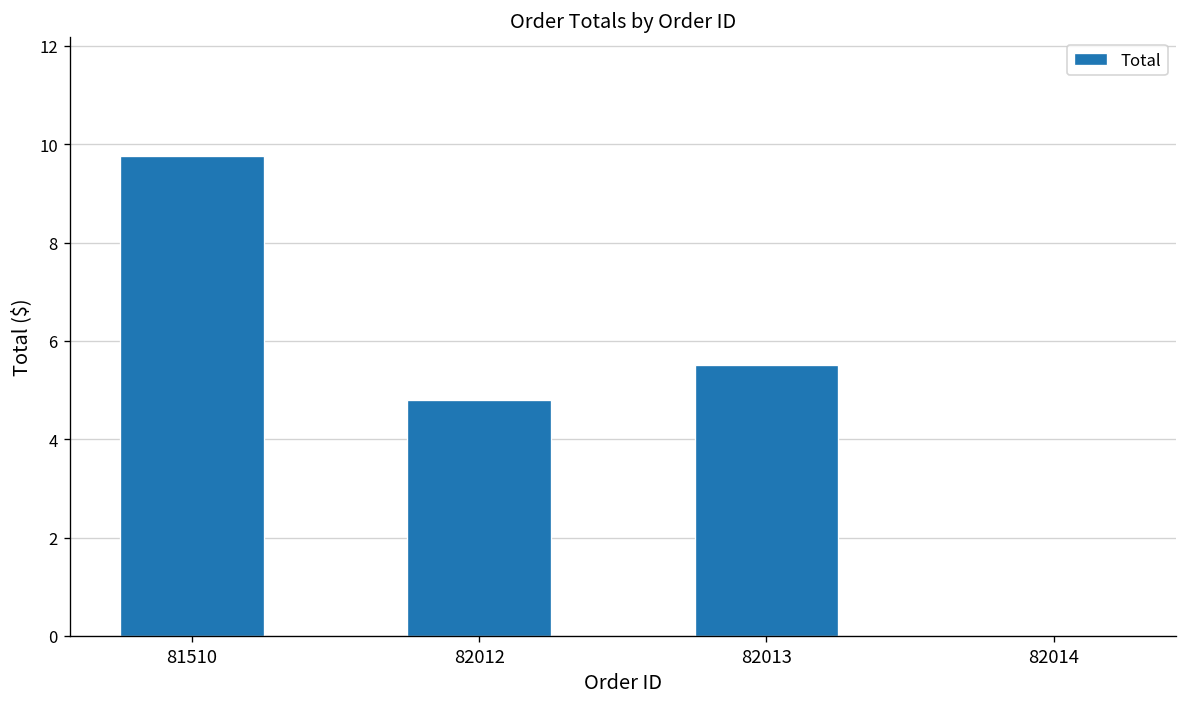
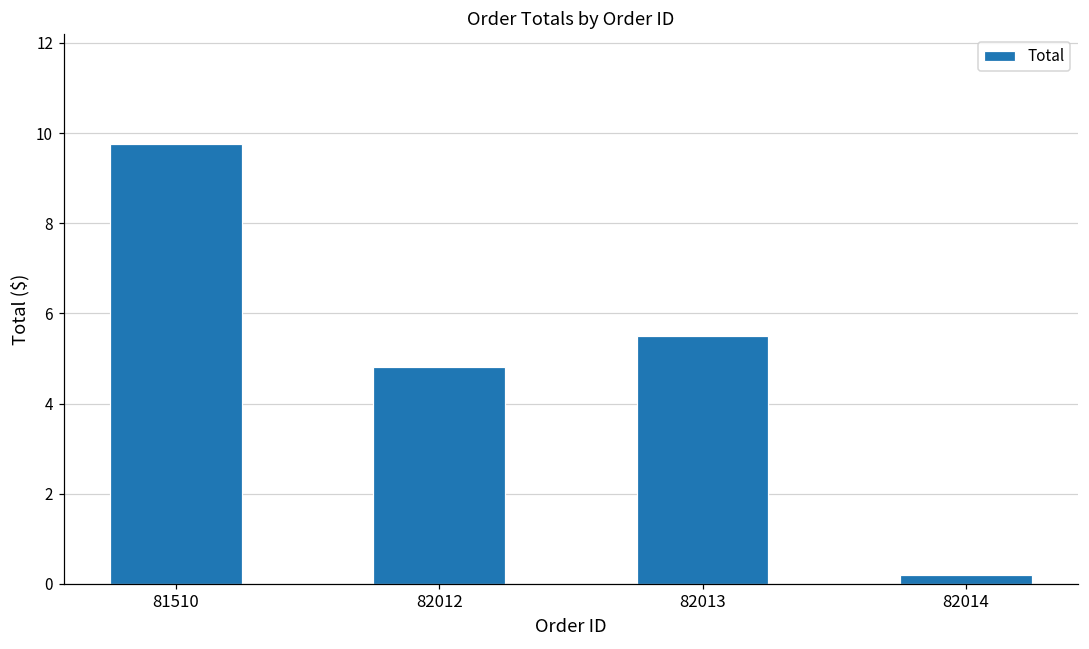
  {
    "81510": 9.8,
    "82012": 4.8,
    "82013": 5.5,
-   "82014": 0.0
+   "82014": 0.2
  }
